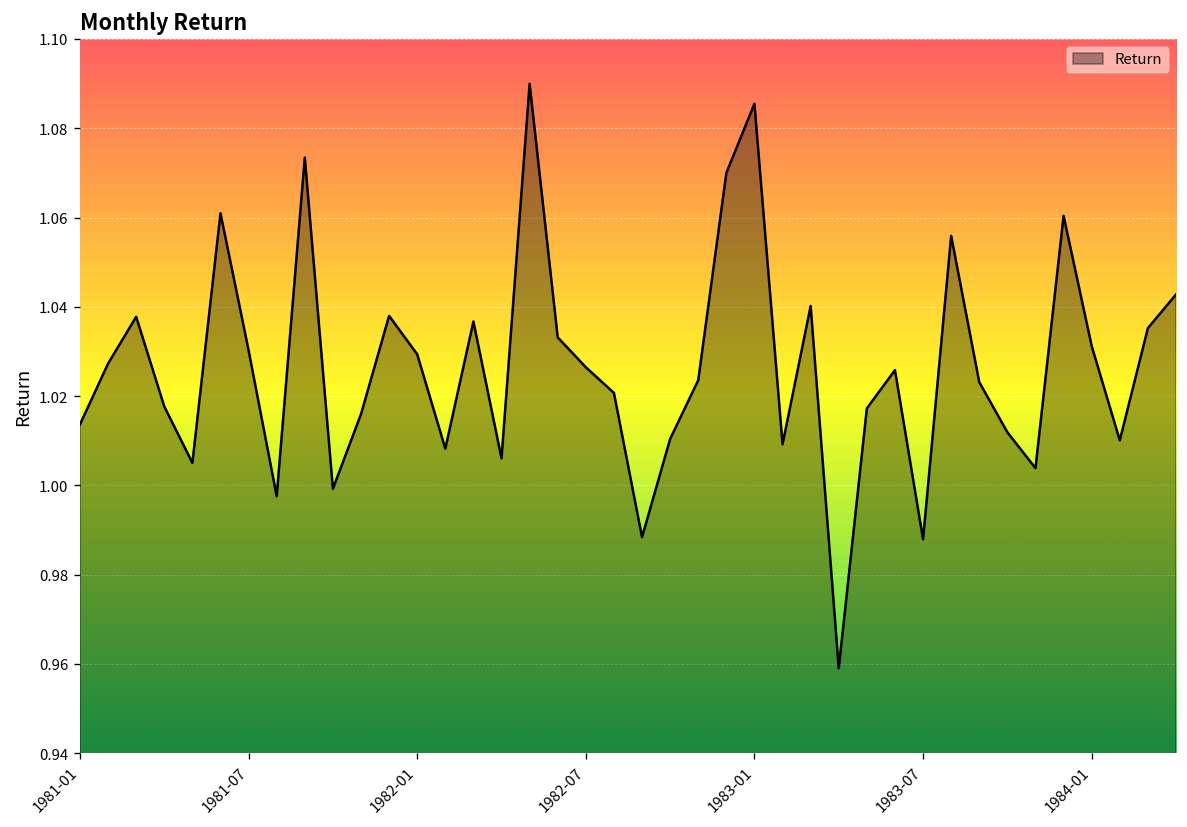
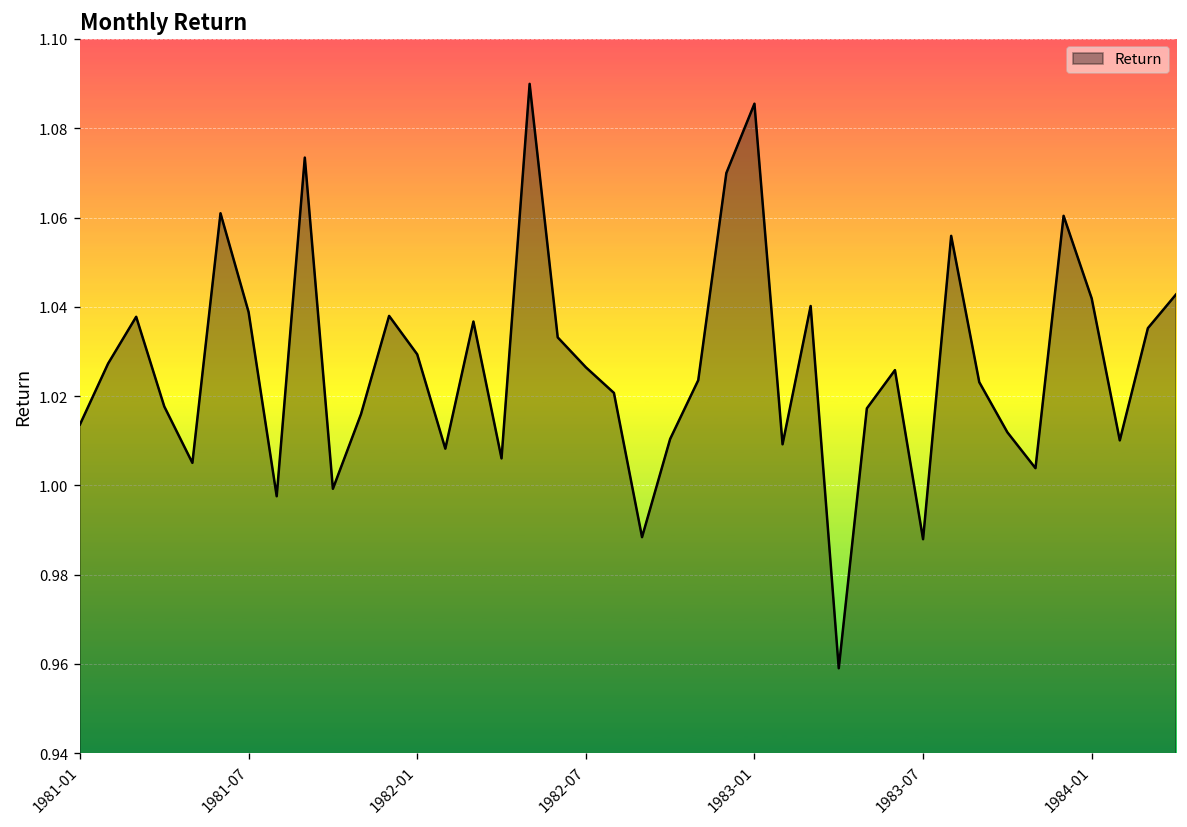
  {
    "1981-01": 1.014,
-   "1981-07": 1.030,
+   "1981-07": 1.039,
    "1982-01": 1.029,
    "1982-07": 1.026,
    "1983-01": 1.086,
    "1983-07": 0.988,
-   "1984-01": 1.031
+   "1984-01": 1.042
  }
